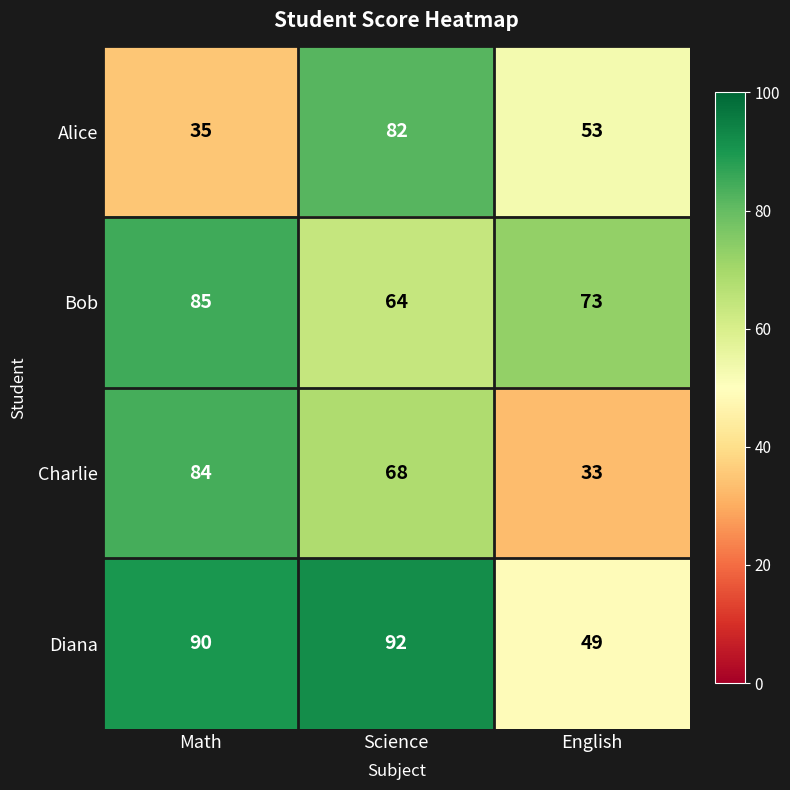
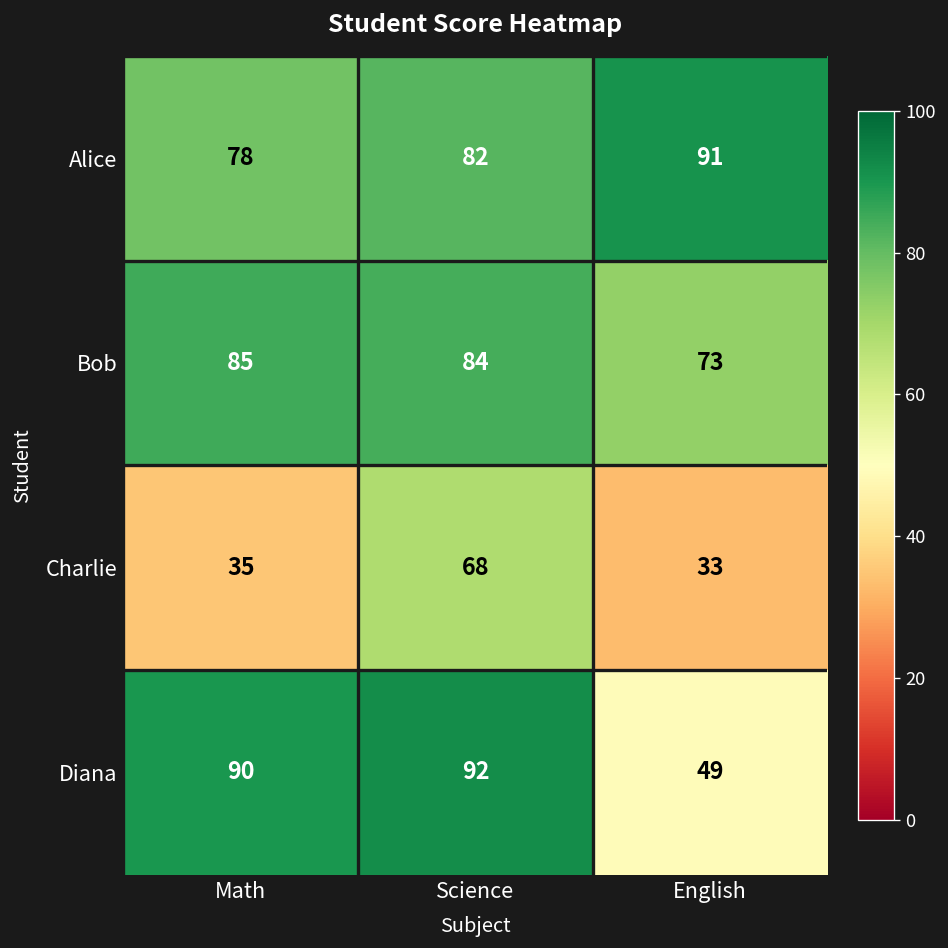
  {
    "Alice": {
-     "Math": 35,
+     "Math": 78,
      "Science": 82,
-     "English": 53
+     "English": 91
    },
    "Bob": {
      "Math": 85,
-     "Science": 64,
+     "Science": 84,
      "English": 73
    },
    "Charlie": {
-     "Math": 84,
+     "Math": 35,
      "Science": 68,
      "English": 33
    },
    "Diana": {
      "Math": 90,
      "Science": 92,
      "English": 49
    }
  }
